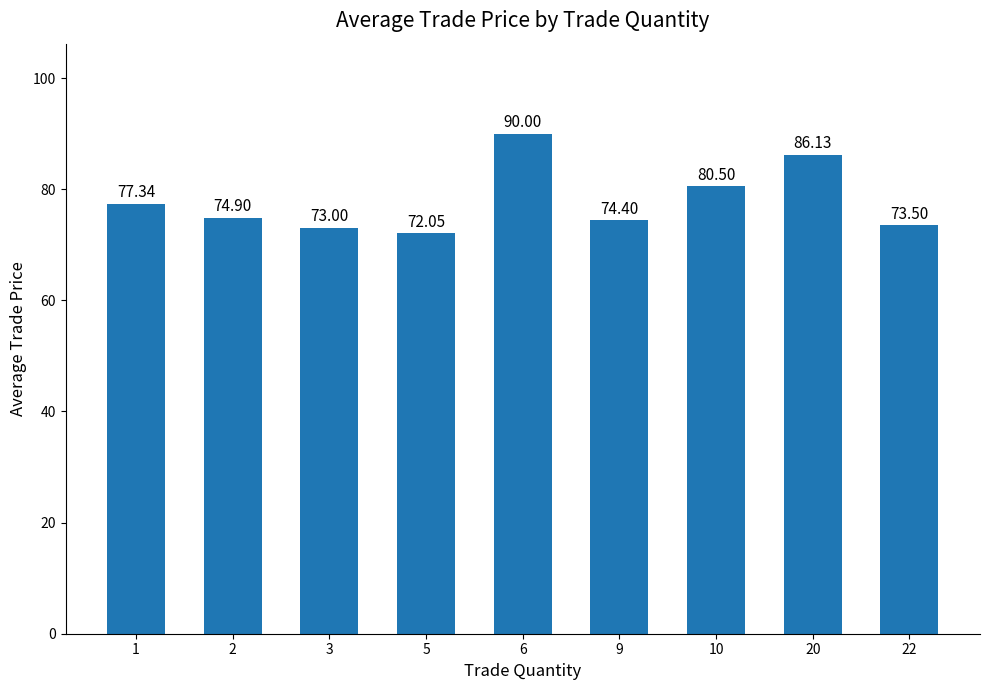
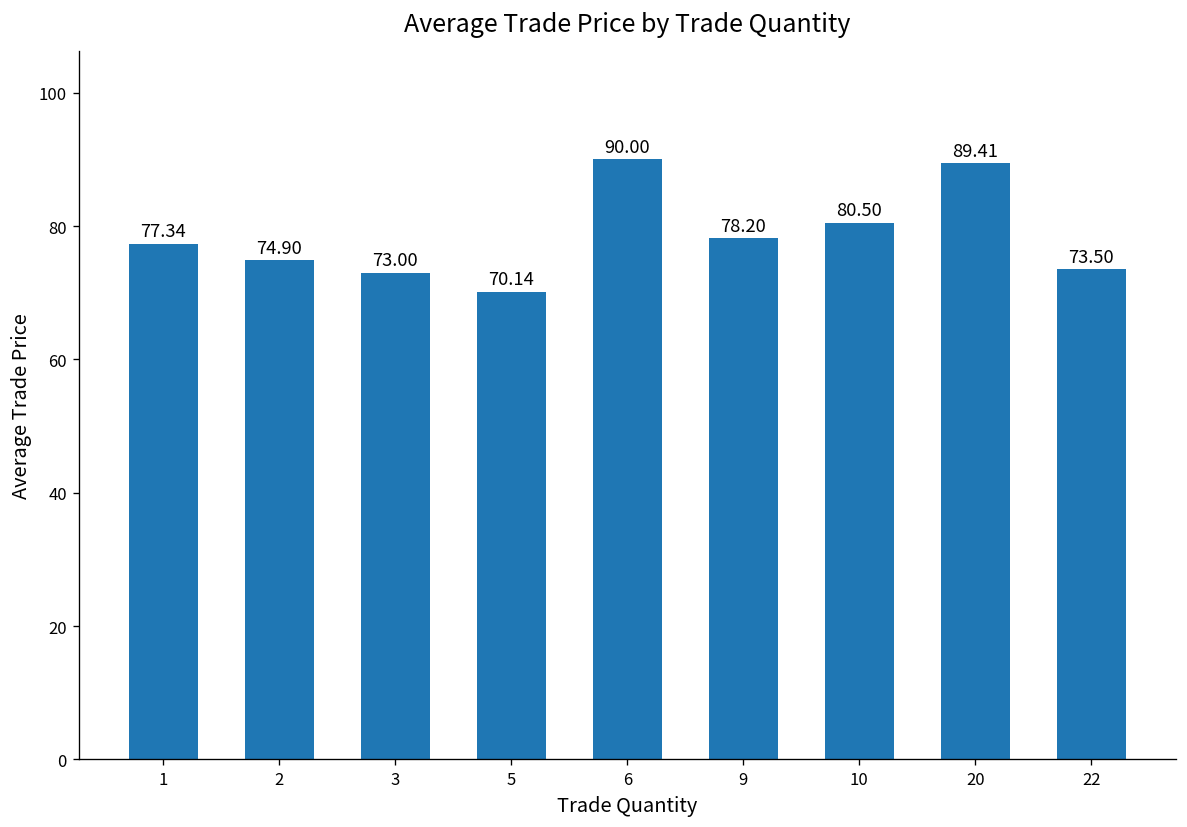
  {
    "1": 77.34,
    "2": 74.90,
    "3": 73.00,
-   "5": 72.05,
+   "5": 70.14,
    "6": 90.00,
-   "9": 74.40,
+   "9": 78.20,
    "10": 80.50,
-   "20": 86.13,
+   "20": 89.41,
    "22": 73.50
  }
